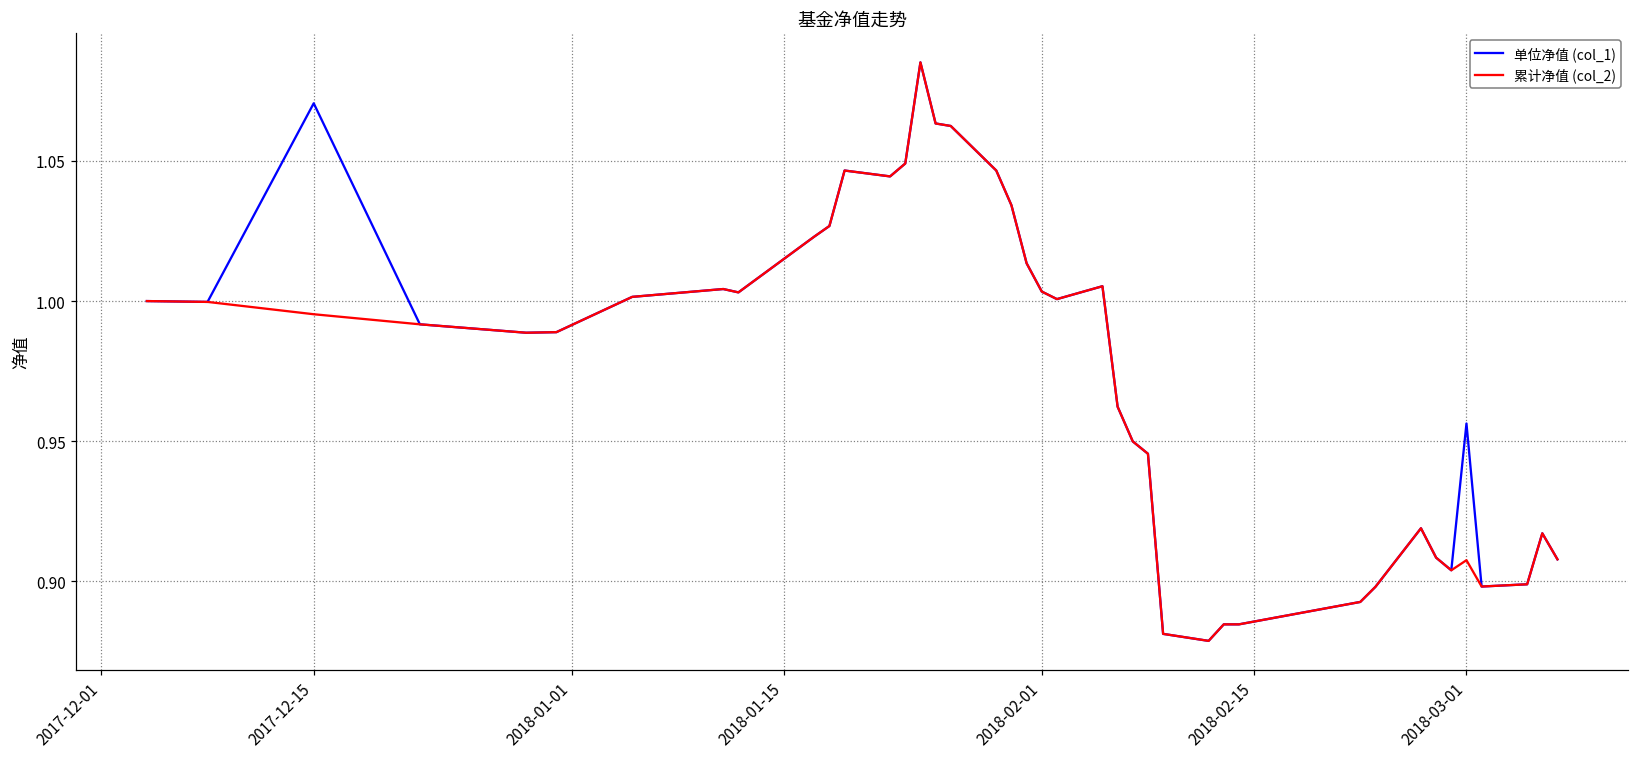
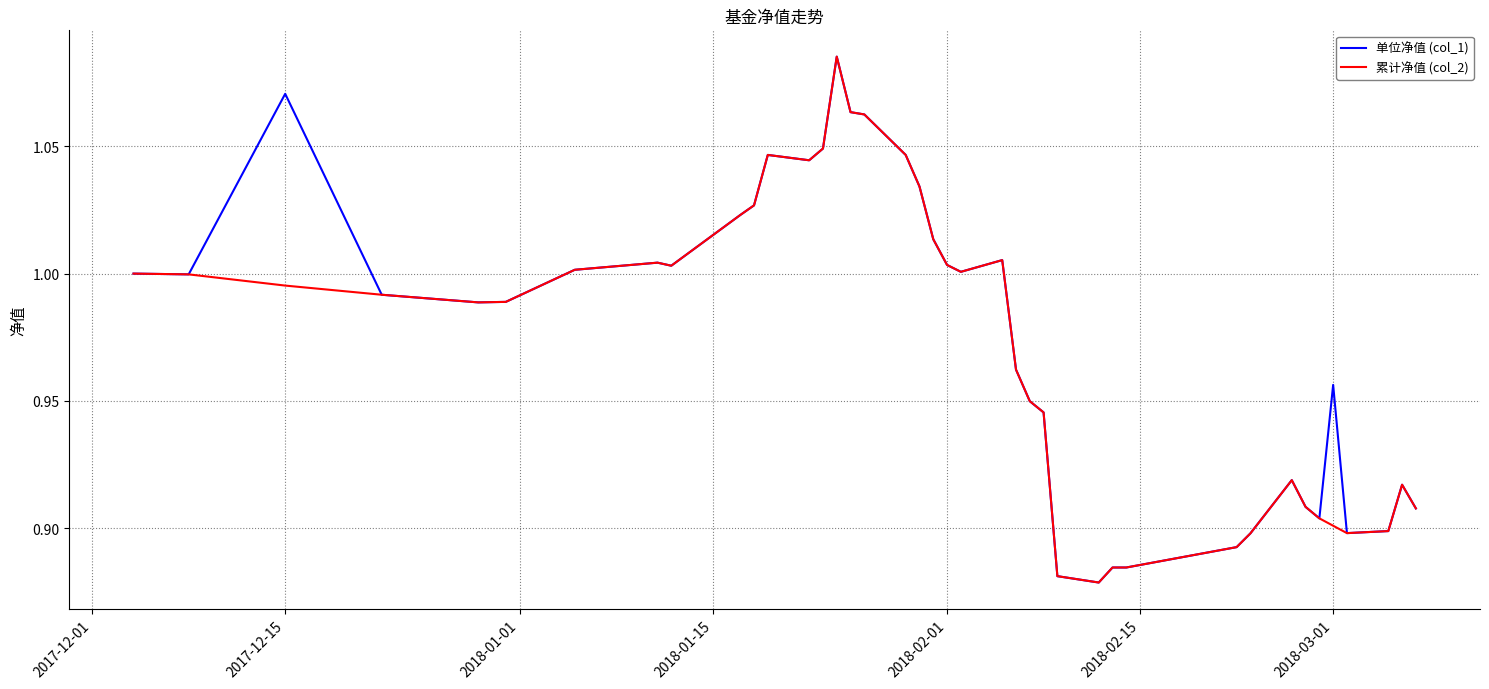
  {
    "单位净值 (col_1)": {
      "2017-12-15": 1.071,
      "2018-03-01": 0.956
    },
    "累计净值 (col_2)": {
      "2017-12-15": 0.995,
-     "2018-03-01": 0.908
+     "2018-03-01": 0.901
    }
  }
